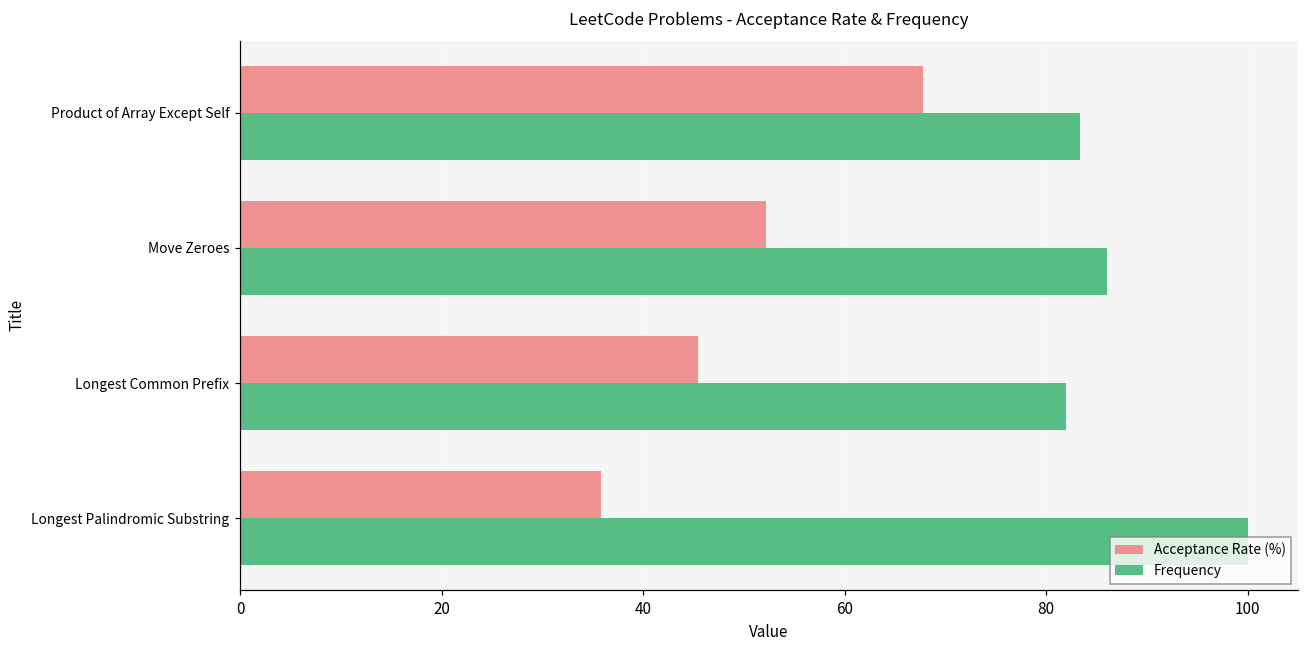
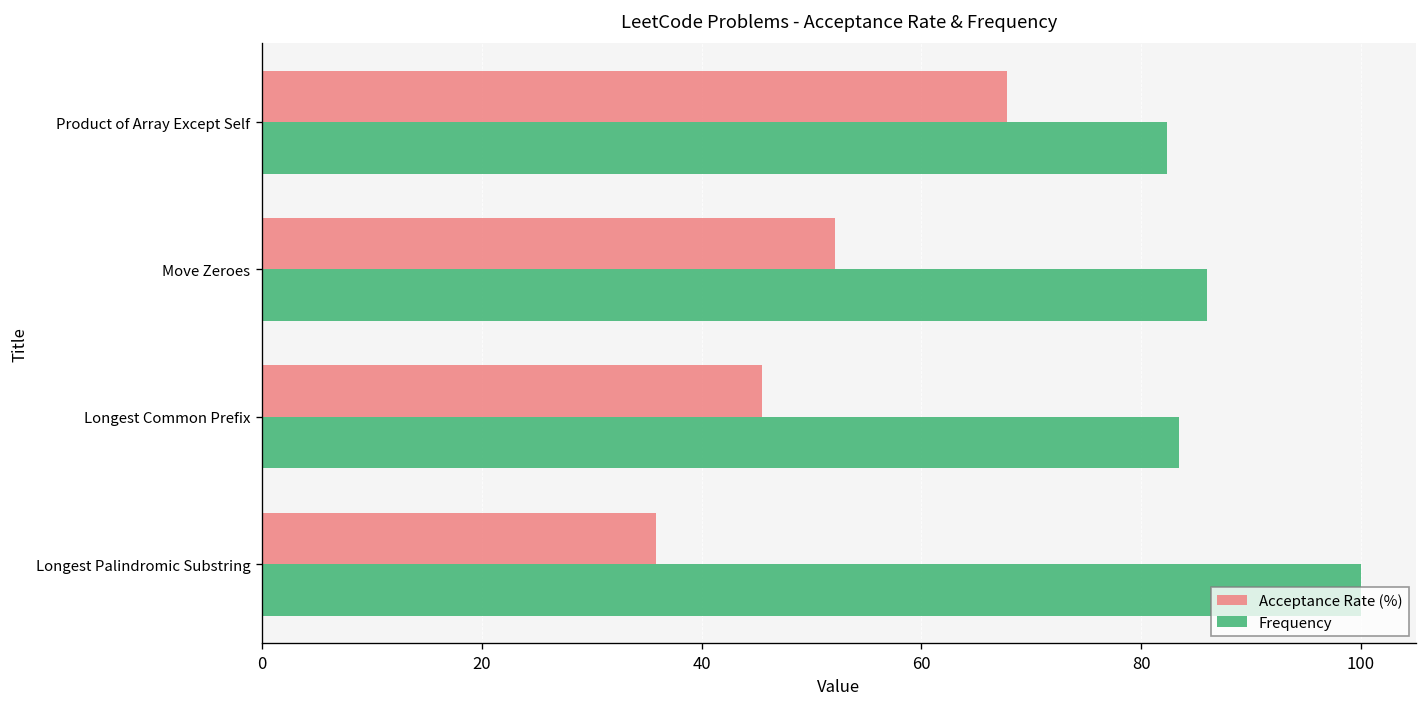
  {
    "Acceptance Rate (%)": {
      "Product of Array Except Self": 68,
      "Move Zeroes": 52,
      "Longest Common Prefix": 45,
      "Longest Palindromic Substring": 36
    },
    "Frequency": {
-     "Product of Array Except Self": 83,
+     "Product of Array Except Self": 82,
      "Move Zeroes": 86,
-     "Longest Common Prefix": 82
+     "Longest Common Prefix": 83
    }
  }
